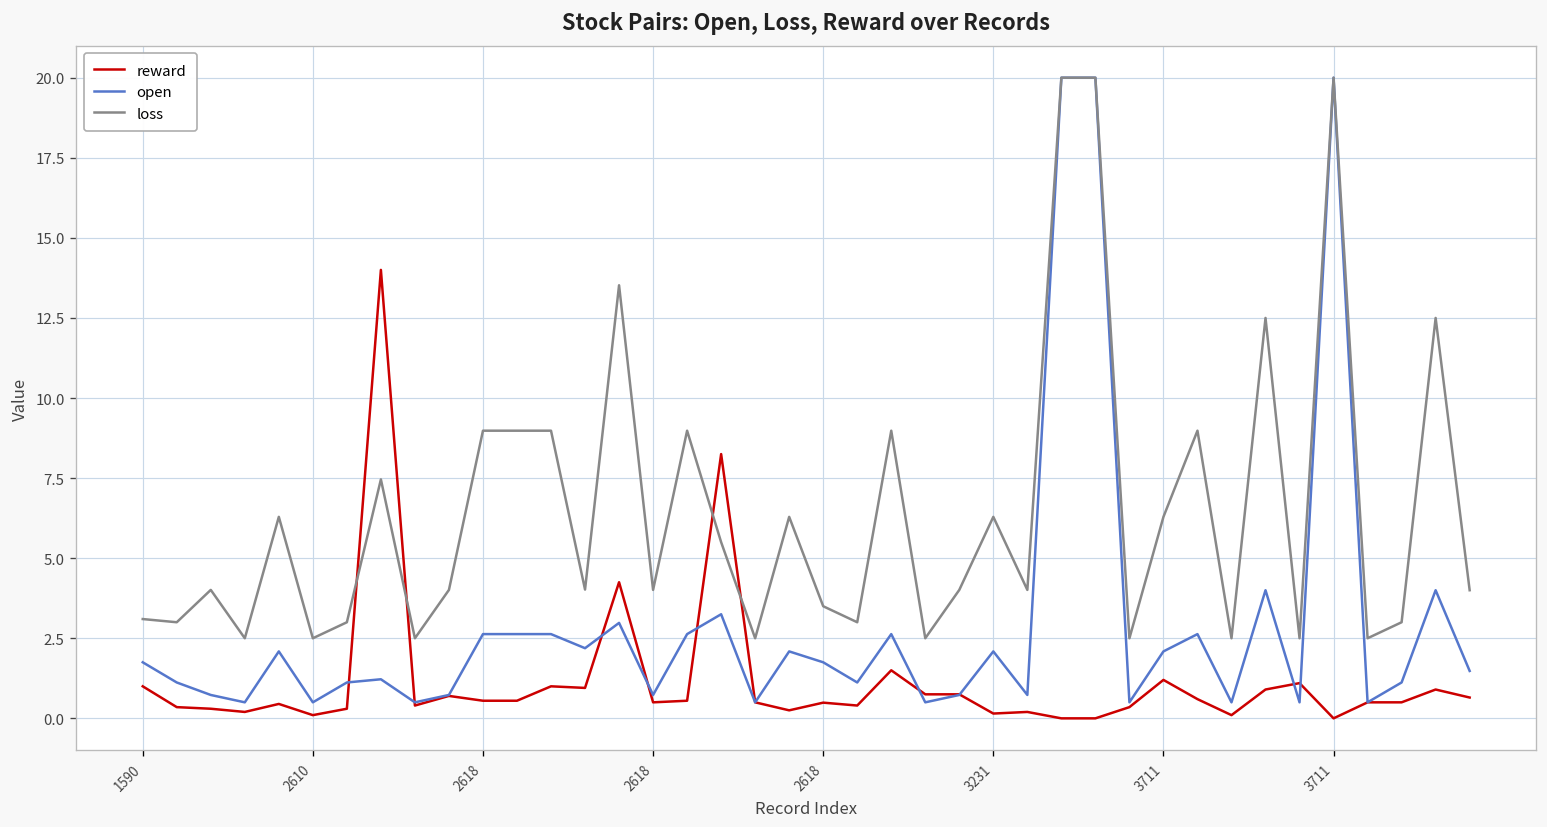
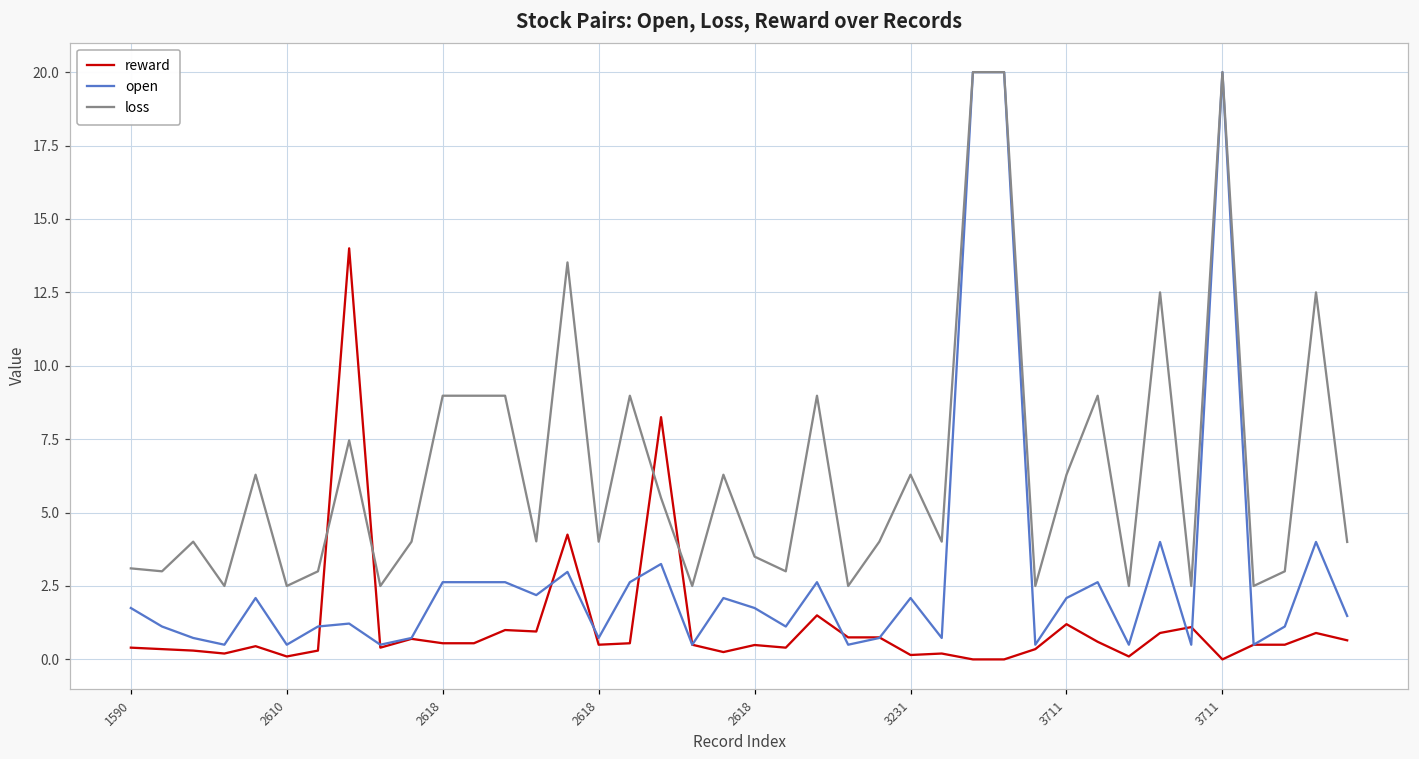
  {
    "reward": {
-     "1590": 1.0
+     "1590": 0.4
    },
    "open": {
      "1590": 1.8
    },
    "loss": {
      "1590": 3.1
    }
  }
